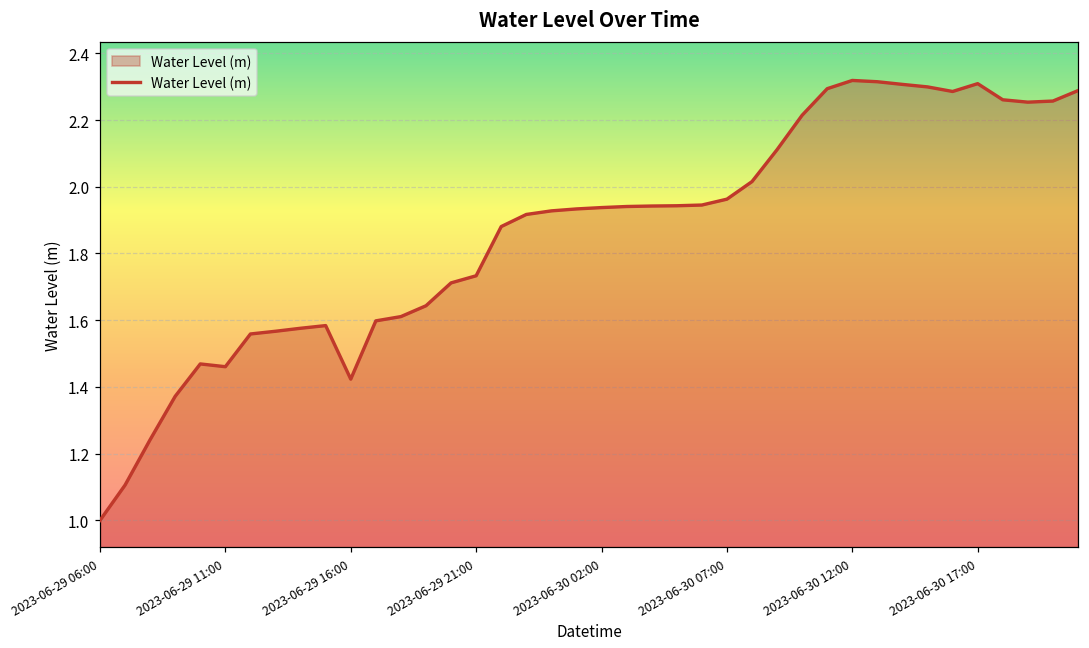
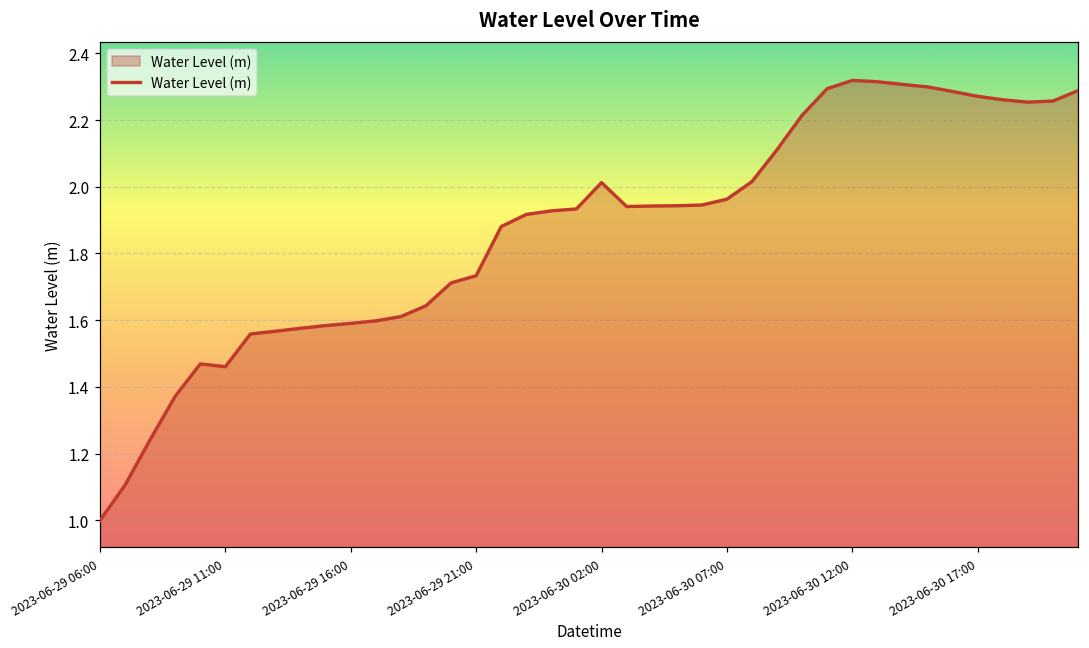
  {
    "2023-06-29 06:00": 1.00,
    "2023-06-29 11:00": 1.46,
-   "2023-06-29 16:00": 1.42,
+   "2023-06-29 16:00": 1.59,
    "2023-06-29 21:00": 1.73,
-   "2023-06-30 02:00": 1.94,
+   "2023-06-30 02:00": 2.01,
    "2023-06-30 07:00": 1.96,
    "2023-06-30 12:00": 2.32,
-   "2023-06-30 17:00": 2.31
+   "2023-06-30 17:00": 2.27
  }
